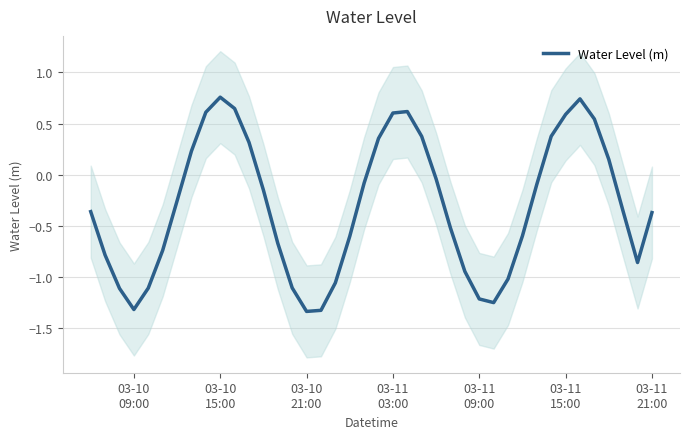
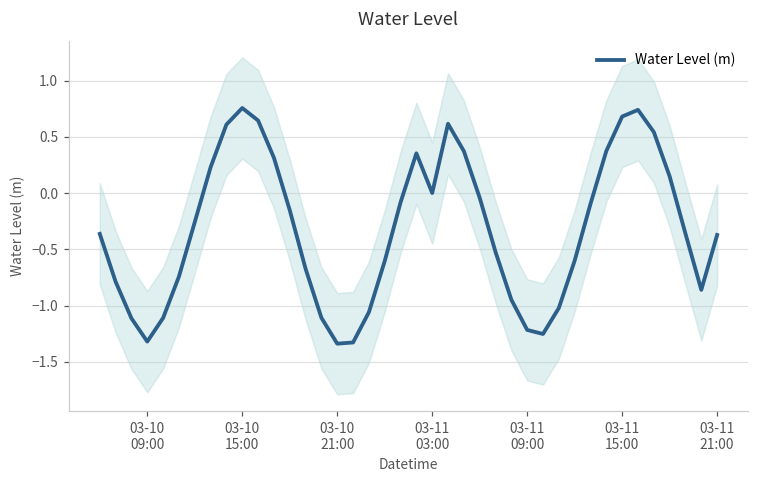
  {
    "Water Level (m)": {
      "03-10 09:00": -1.32,
      "03-10 15:00": 0.76,
      "03-10 21:00": -1.34,
-     "03-11 03:00": 0.60,
+     "03-11 03:00": 0.00,
      "03-11 09:00": -1.22,
-     "03-11 15:00": 0.59,
+     "03-11 15:00": 0.68,
      "03-11 21:00": -0.37
    }
  }
